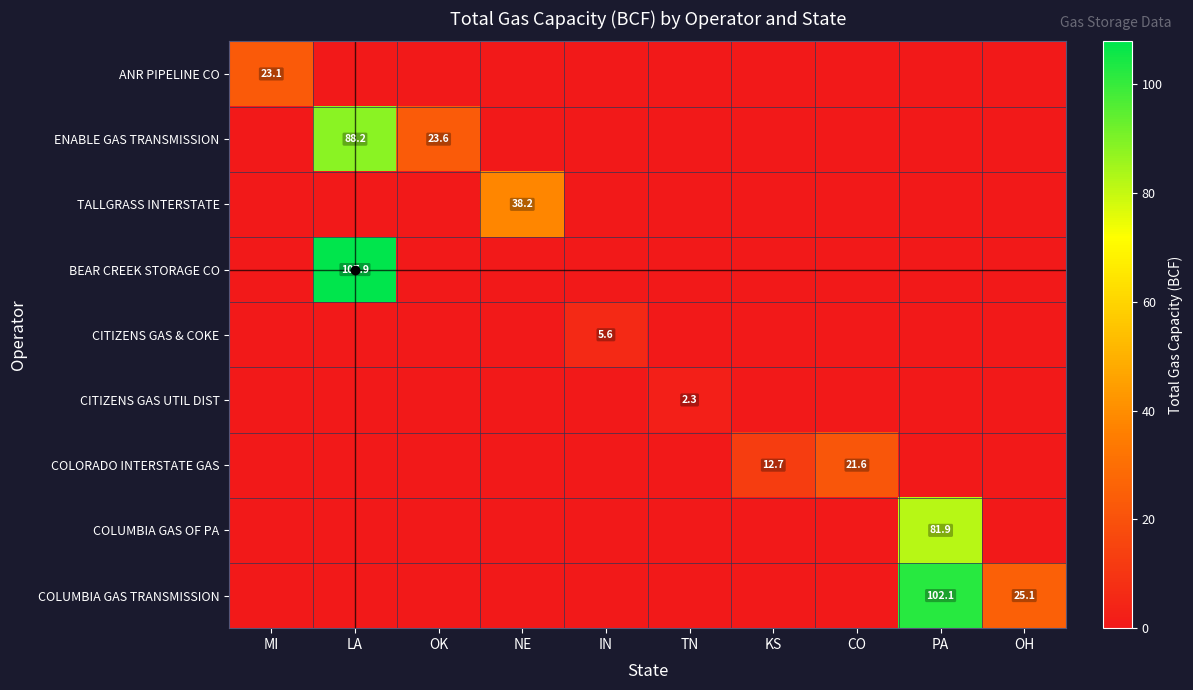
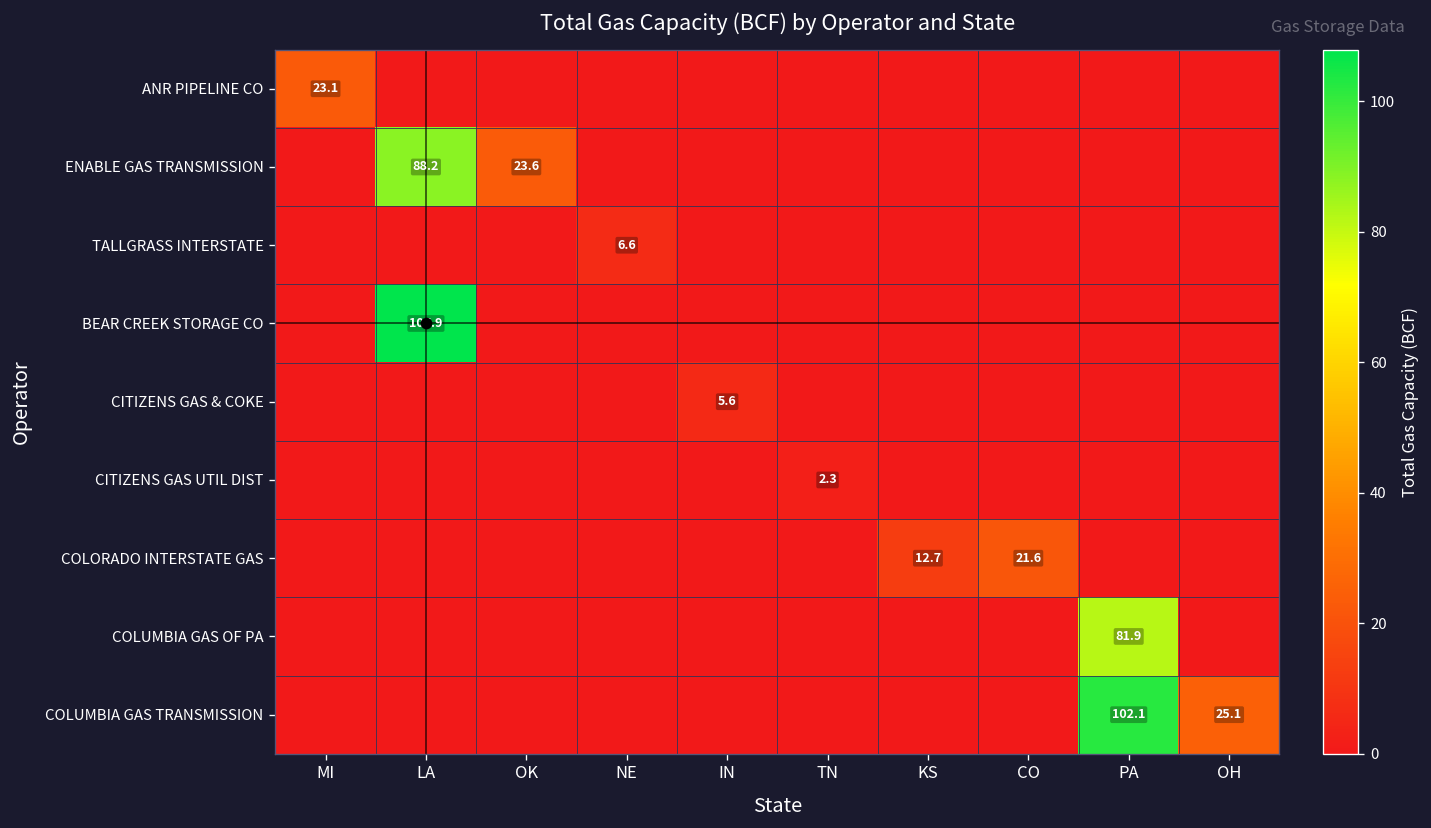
  {
    "TALLGRASS INTERSTATE": {
-     "NE": 38.2
+     "NE": 6.6
    }
  }
